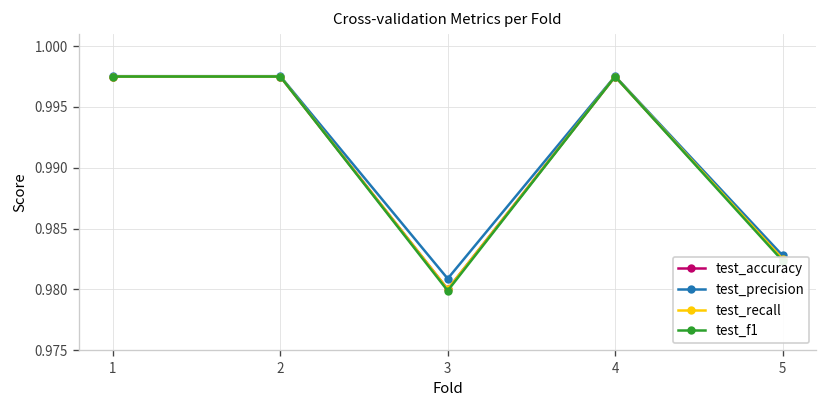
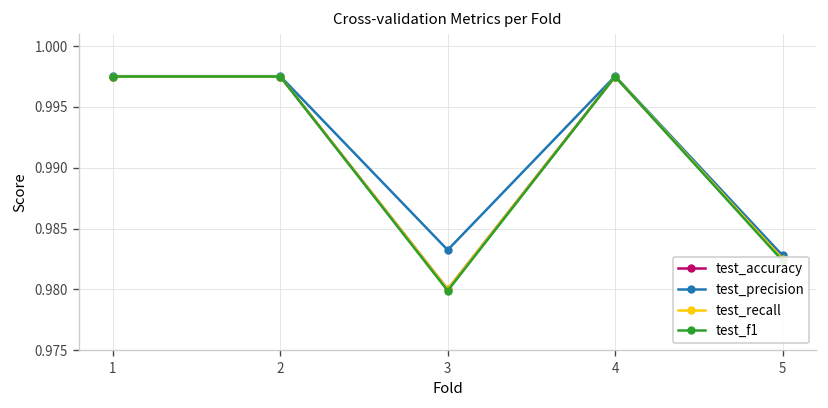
  {
    "test_precision": {
-     "3": 0.9809,
+     "3": 0.9832,
      "5": 0.9828
    }
  }
